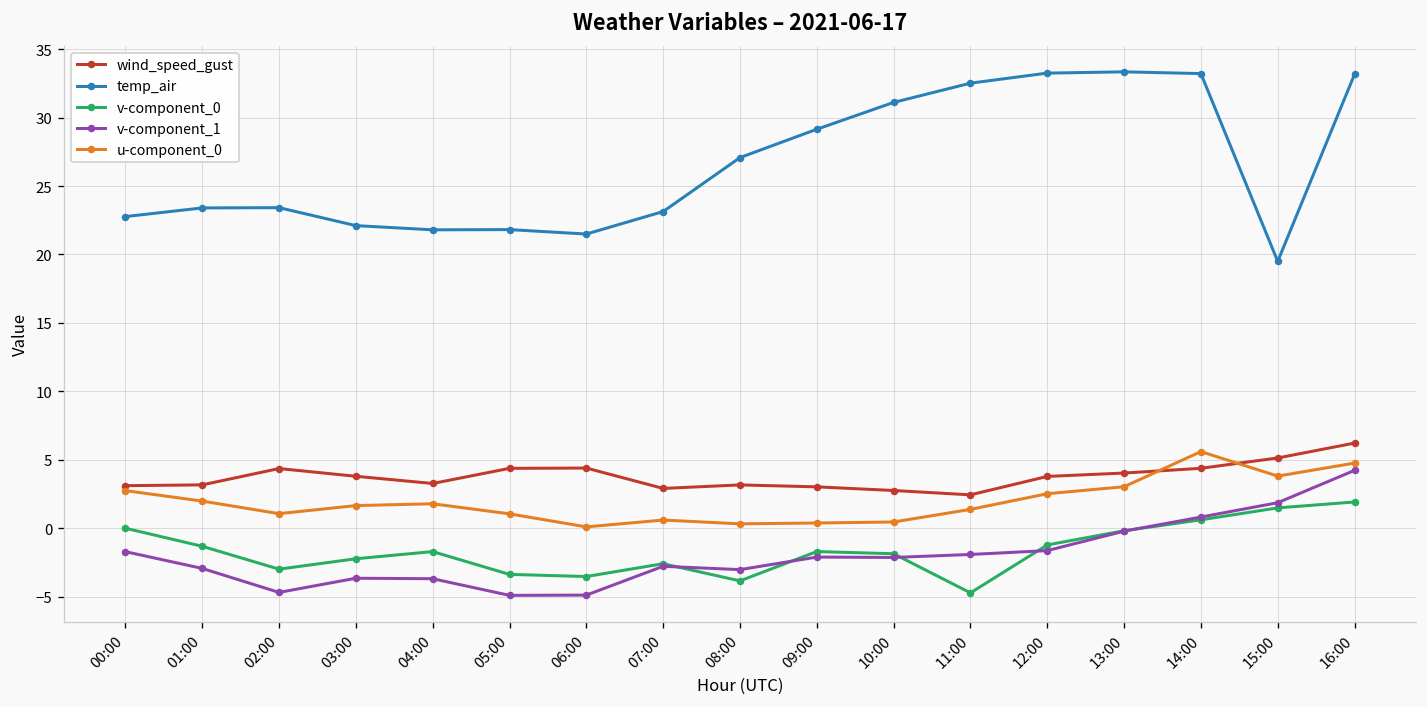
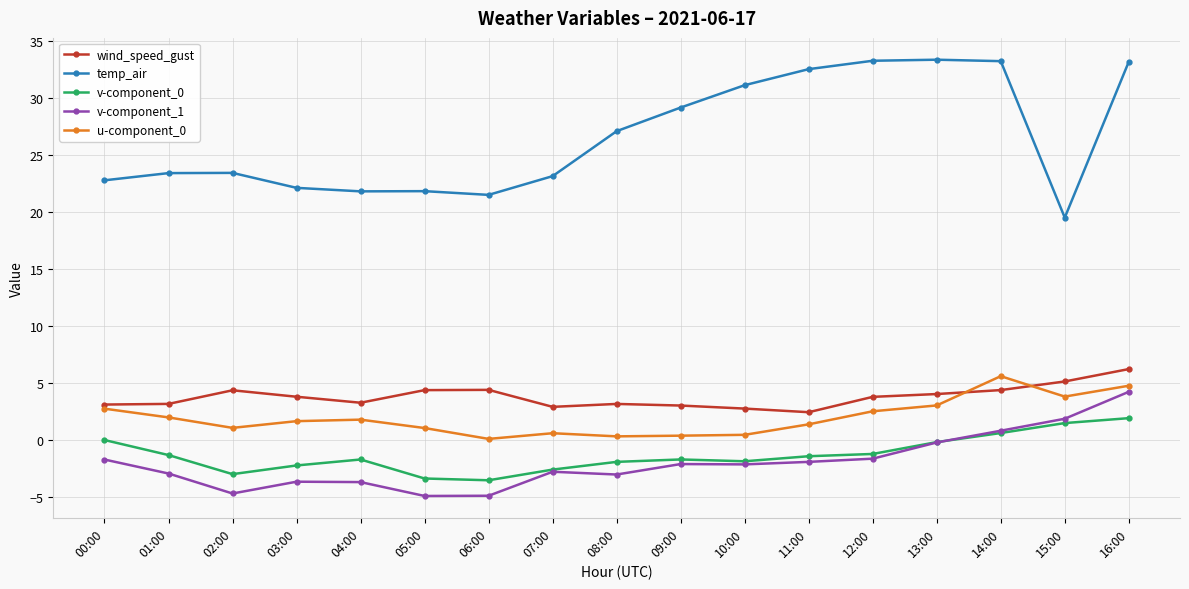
  {
    "wind_speed_gust": {
      "00:00": 3.1,
      "01:00": 3.2,
      "02:00": 4.4,
      "03:00": 3.8,
      "04:00": 3.3,
      "05:00": 4.4,
      "06:00": 4.4,
      "07:00": 2.9,
      "08:00": 3.2,
      "09:00": 3.0,
      "10:00": 2.8,
      "11:00": 2.4,
      "12:00": 3.8,
      "13:00": 4.0,
      "14:00": 4.4,
      "15:00": 5.1,
      "16:00": 6.2
    },
    "temp_air": {
      "00:00": 22.8,
      "01:00": 23.4,
      "02:00": 23.4,
      "03:00": 22.1,
      "04:00": 21.8,
      "05:00": 21.8,
      "06:00": 21.5,
      "07:00": 23.1,
      "08:00": 27.1,
      "09:00": 29.1,
      "10:00": 31.1,
      "11:00": 32.5,
      "12:00": 33.2,
      "13:00": 33.3,
      "14:00": 33.2,
      "15:00": 19.5,
      "16:00": 33.2
    },
    "v-component_0": {
      "00:00": 0.0,
      "01:00": -1.3,
      "02:00": -3.0,
      "03:00": -2.2,
      "04:00": -1.7,
      "05:00": -3.4,
      "06:00": -3.5,
-     "08:00": -3.8,
+     "08:00": -1.9,
      "09:00": -1.7,
      "10:00": -1.9,
-     "11:00": -4.7,
+     "11:00": -1.4,
      "12:00": -1.2,
      "15:00": 1.5,
      "16:00": 1.9
    },
    "v-component_1": {
      "00:00": -1.7,
      "01:00": -2.9,
      "02:00": -4.7,
      "03:00": -3.6,
      "04:00": -3.7,
      "05:00": -4.9,
      "06:00": -4.9,
      "08:00": -3.0,
      "09:00": -2.1,
      "10:00": -2.1,
      "11:00": -1.9,
      "12:00": -1.6,
      "15:00": 1.9,
      "16:00": 4.2
    },
    "u-component_0": {
      "00:00": 2.8,
      "01:00": 2.0,
      "02:00": 1.1,
      "03:00": 1.7,
      "04:00": 1.8,
      "05:00": 1.1,
      "06:00": 0.1,
      "07:00": 0.6,
      "08:00": 0.3,
      "09:00": 0.4,
      "10:00": 0.5,
      "11:00": 1.4,
      "12:00": 2.5,
      "13:00": 3.0,
      "14:00": 5.6,
      "15:00": 3.8,
      "16:00": 4.8
    }
  }
